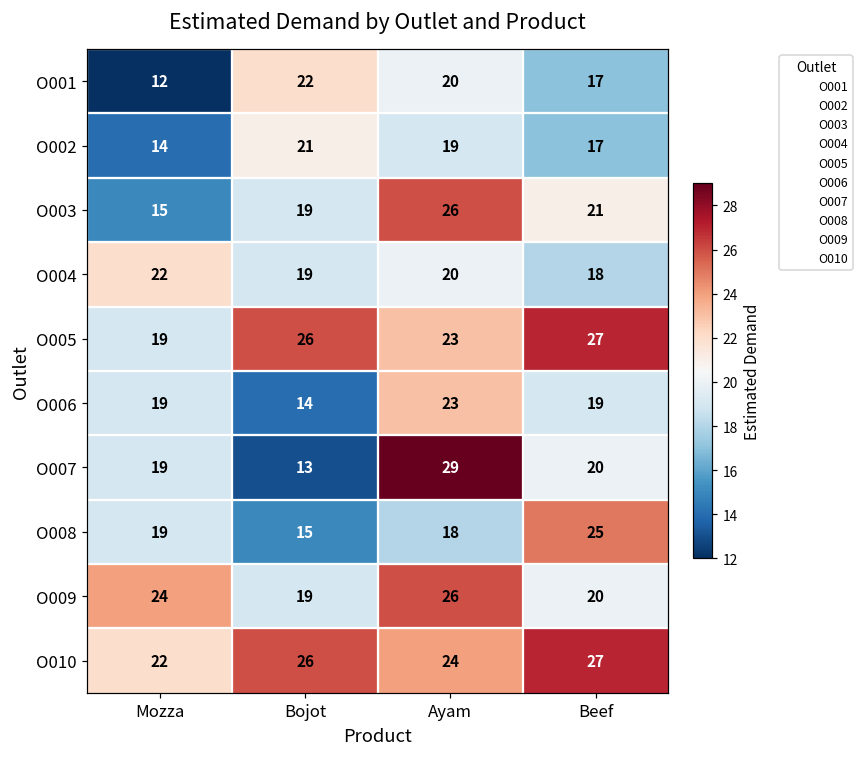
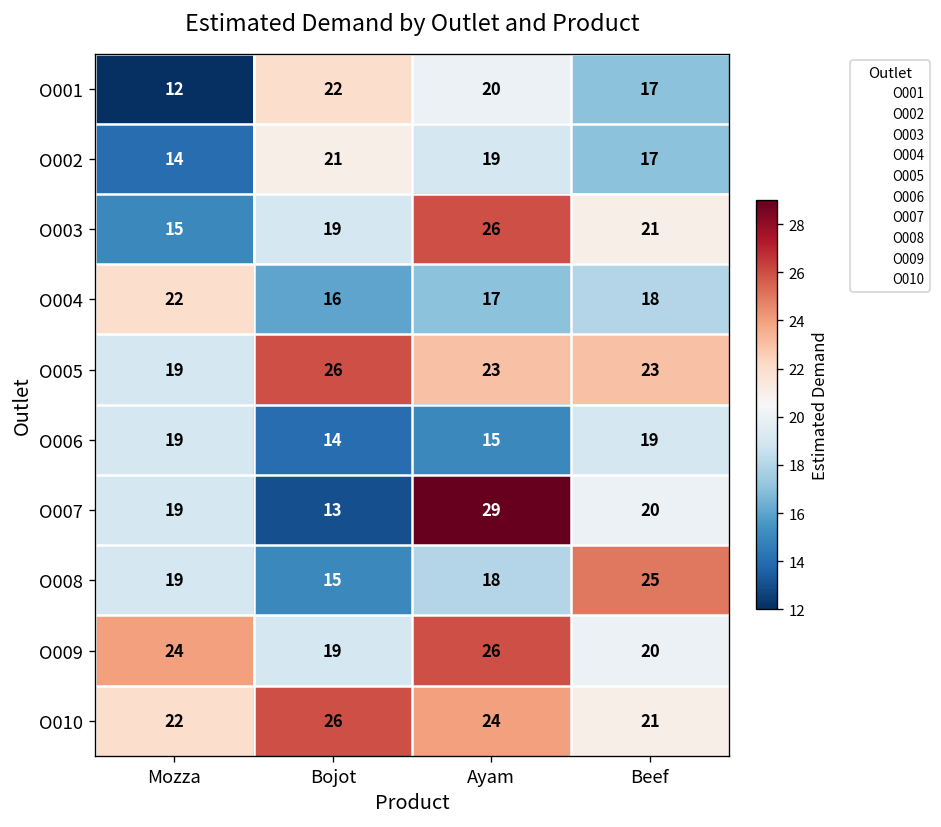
  {
    "O001": {
      "Mozza": 12,
      "Bojot": 22,
      "Ayam": 20,
      "Beef": 17
    },
    "O002": {
      "Mozza": 14,
      "Bojot": 21,
      "Ayam": 19,
      "Beef": 17
    },
    "O003": {
      "Mozza": 15,
      "Bojot": 19,
      "Ayam": 26,
      "Beef": 21
    },
    "O004": {
      "Mozza": 22,
-     "Bojot": 19,
-     "Ayam": 20,
+     "Bojot": 16,
+     "Ayam": 17,
      "Beef": 18
    },
    "O005": {
      "Mozza": 19,
      "Bojot": 26,
      "Ayam": 23,
-     "Beef": 27
+     "Beef": 23
    },
    "O006": {
      "Mozza": 19,
      "Bojot": 14,
-     "Ayam": 23,
+     "Ayam": 15,
      "Beef": 19
    },
    "O007": {
      "Mozza": 19,
      "Bojot": 13,
      "Ayam": 29,
      "Beef": 20
    },
    "O008": {
      "Mozza": 19,
      "Bojot": 15,
      "Ayam": 18,
      "Beef": 25
    },
    "O009": {
      "Mozza": 24,
      "Bojot": 19,
      "Ayam": 26,
      "Beef": 20
    },
    "O010": {
      "Mozza": 22,
      "Bojot": 26,
      "Ayam": 24,
-     "Beef": 27
+     "Beef": 21
    }
  }
